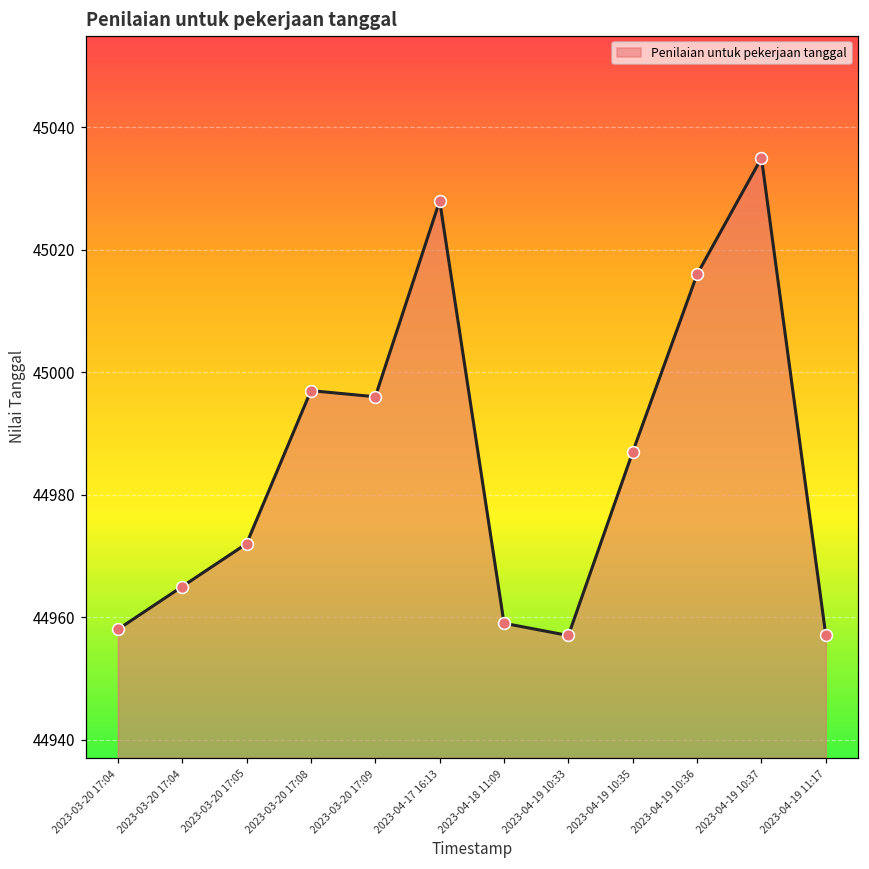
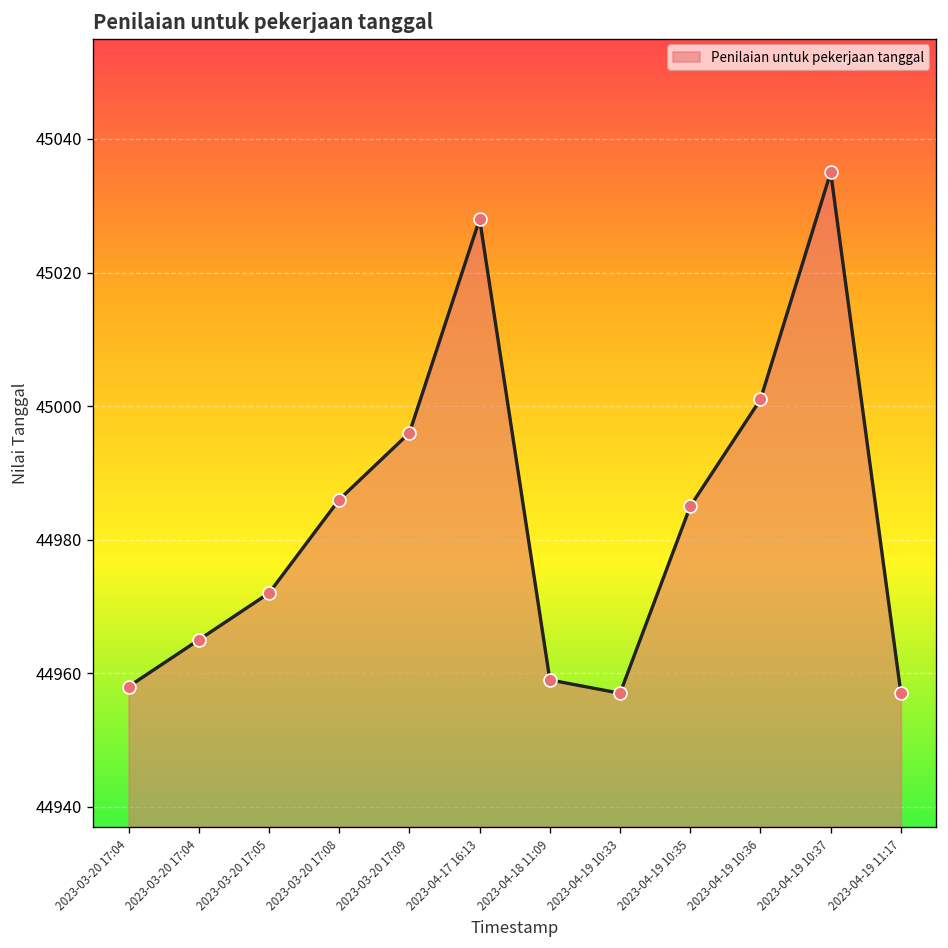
  {
    "2023-03-20 17:05": 44972,
-   "2023-03-20 17:08": 44997,
+   "2023-03-20 17:08": 44986,
    "2023-03-20 17:09": 44996,
    "2023-04-17 16:13": 45028,
    "2023-04-18 11:09": 44959,
    "2023-04-19 10:33": 44957,
-   "2023-04-19 10:35": 44987,
-   "2023-04-19 10:36": 45016,
+   "2023-04-19 10:35": 44985,
+   "2023-04-19 10:36": 45001,
    "2023-04-19 10:37": 45035,
    "2023-04-19 11:17": 44957
  }
